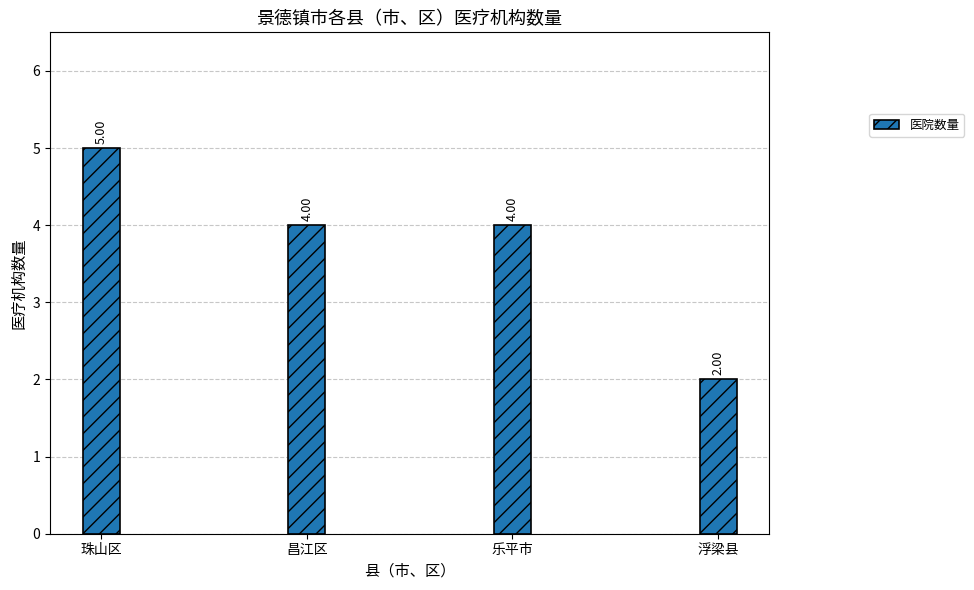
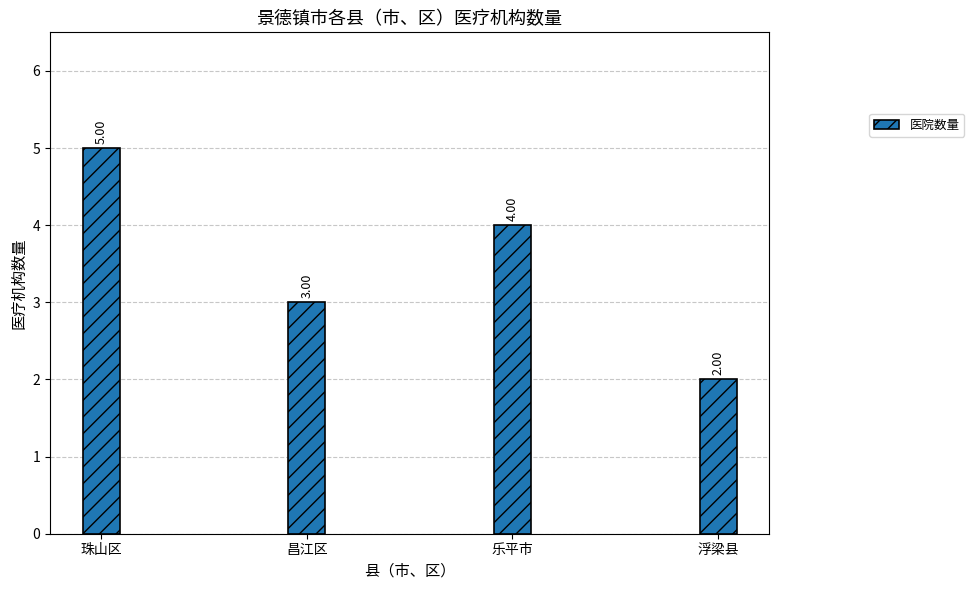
  {
    "珠山区": 5.00,
-   "昌江区": 4.00,
+   "昌江区": 3.00,
    "乐平市": 4.00,
    "浮梁县": 2.00
  }
